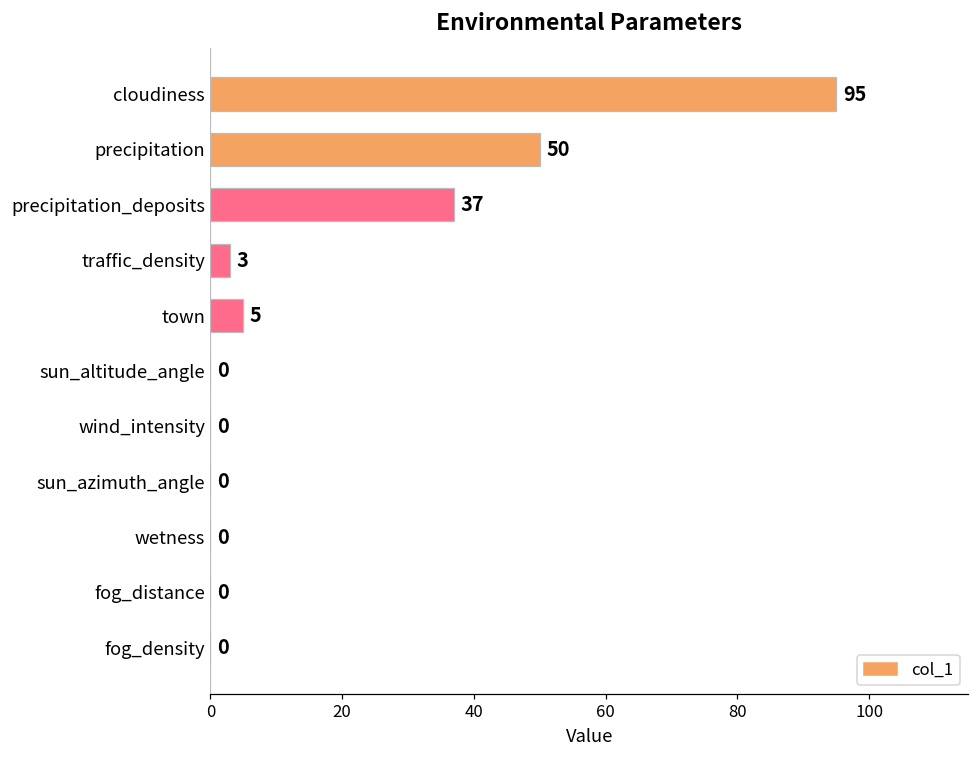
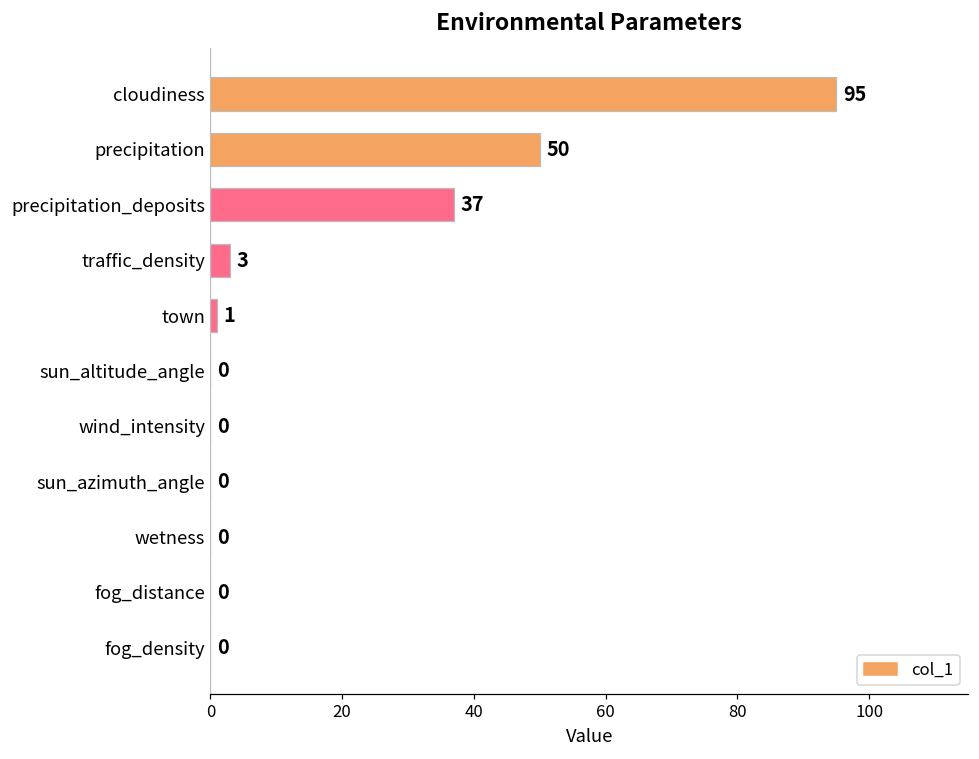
  {
    "cloudiness": 95,
    "precipitation": 50,
    "precipitation_deposits": 37,
    "traffic_density": 3,
-   "town": 5,
+   "town": 1,
    "sun_altitude_angle": 0,
    "wind_intensity": 0,
    "sun_azimuth_angle": 0,
    "wetness": 0,
    "fog_distance": 0,
    "fog_density": 0
  }
